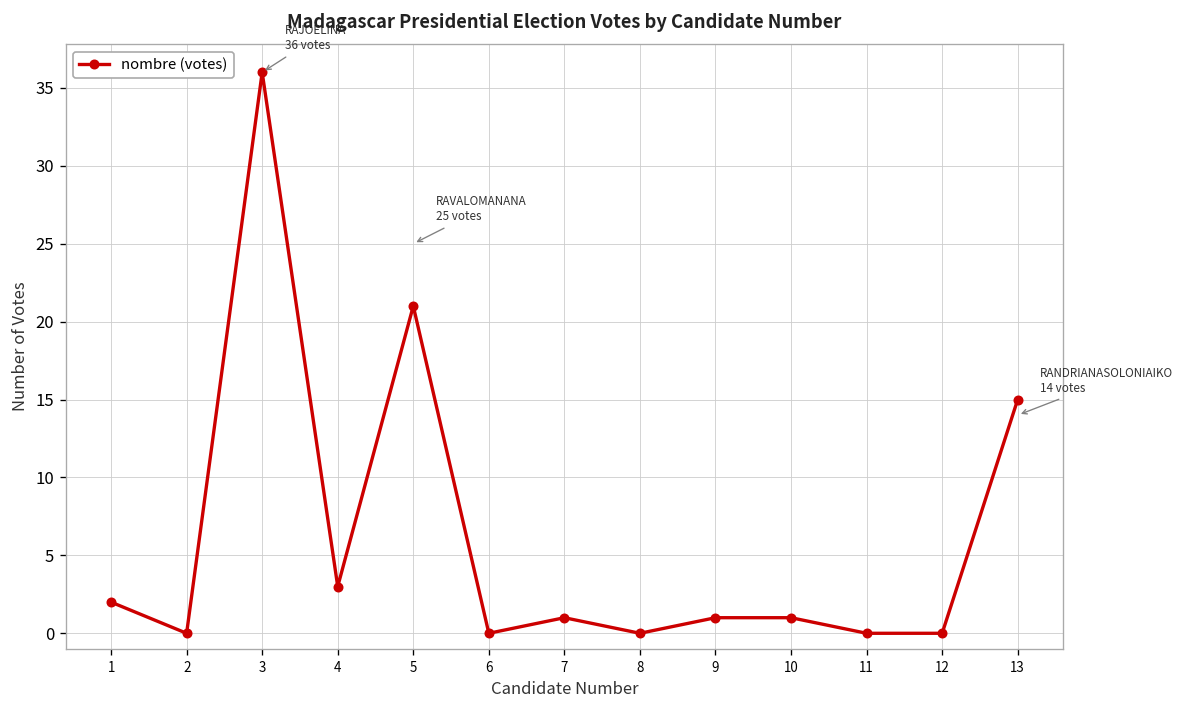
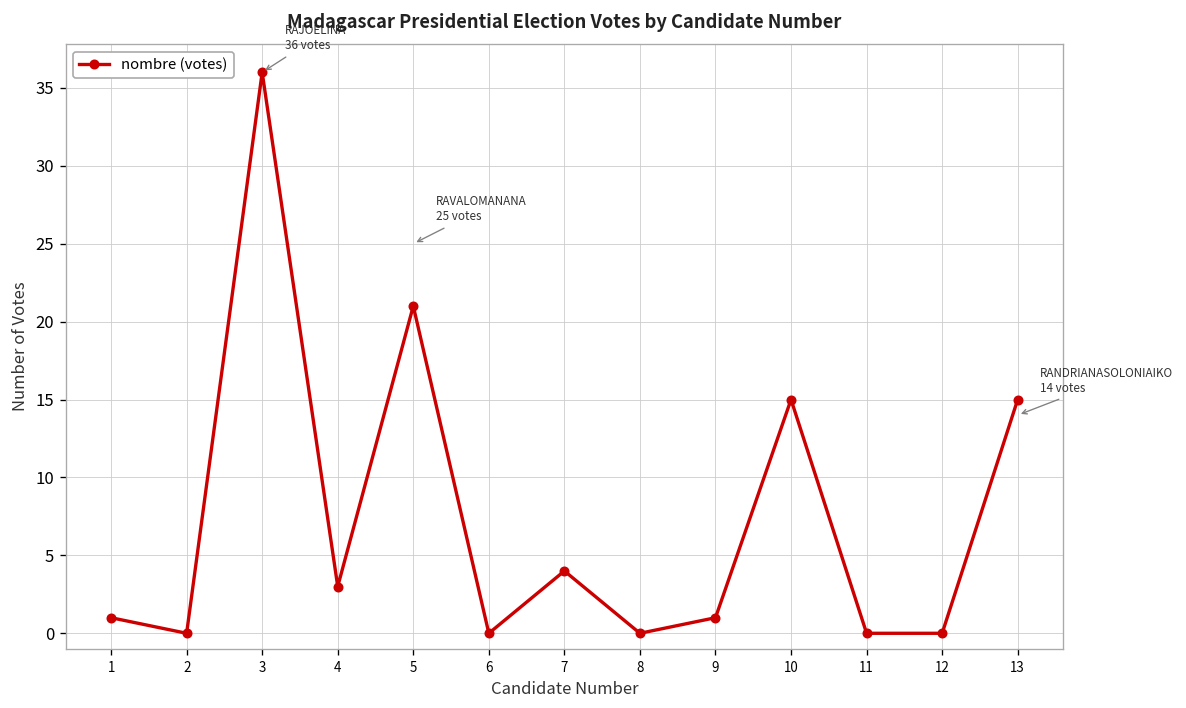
  {
-   "1": 2,
+   "1": 1,
    "2": 0,
    "4": 3,
    "5": 21,
    "6": 0,
-   "7": 1,
+   "7": 4,
    "8": 0,
    "9": 1,
-   "10": 1,
+   "10": 15,
    "11": 0,
    "12": 0
  }
